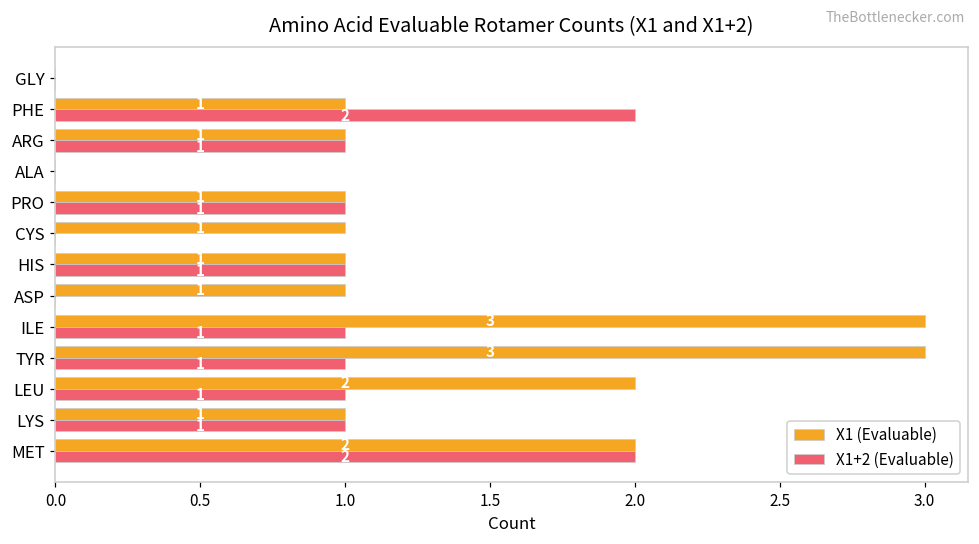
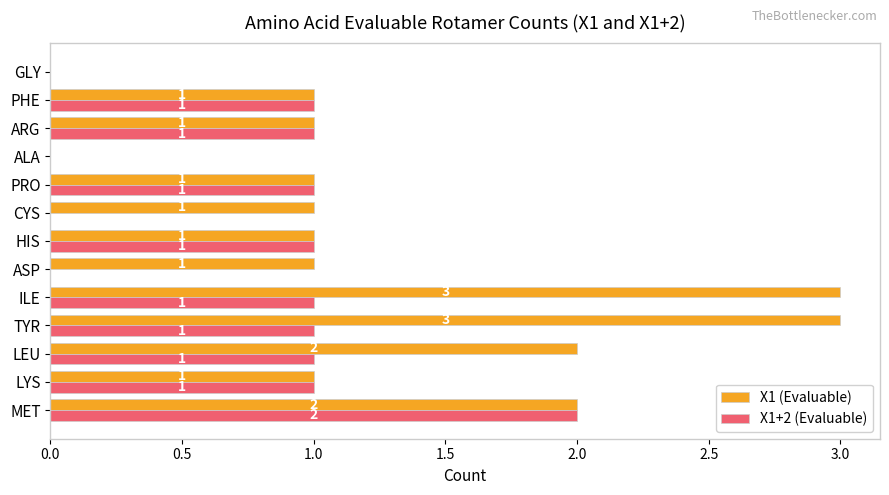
  {
    "X1 (Evaluable)": {
      "CYS": 1,
      "ASP": 1,
      "ILE": 3,
      "TYR": 3,
      "LEU": 2
    },
    "X1+2 (Evaluable)": {
-     "PHE": 2,
+     "PHE": 1,
      "ILE": 1,
      "TYR": 1,
      "LEU": 1
    }
  }
